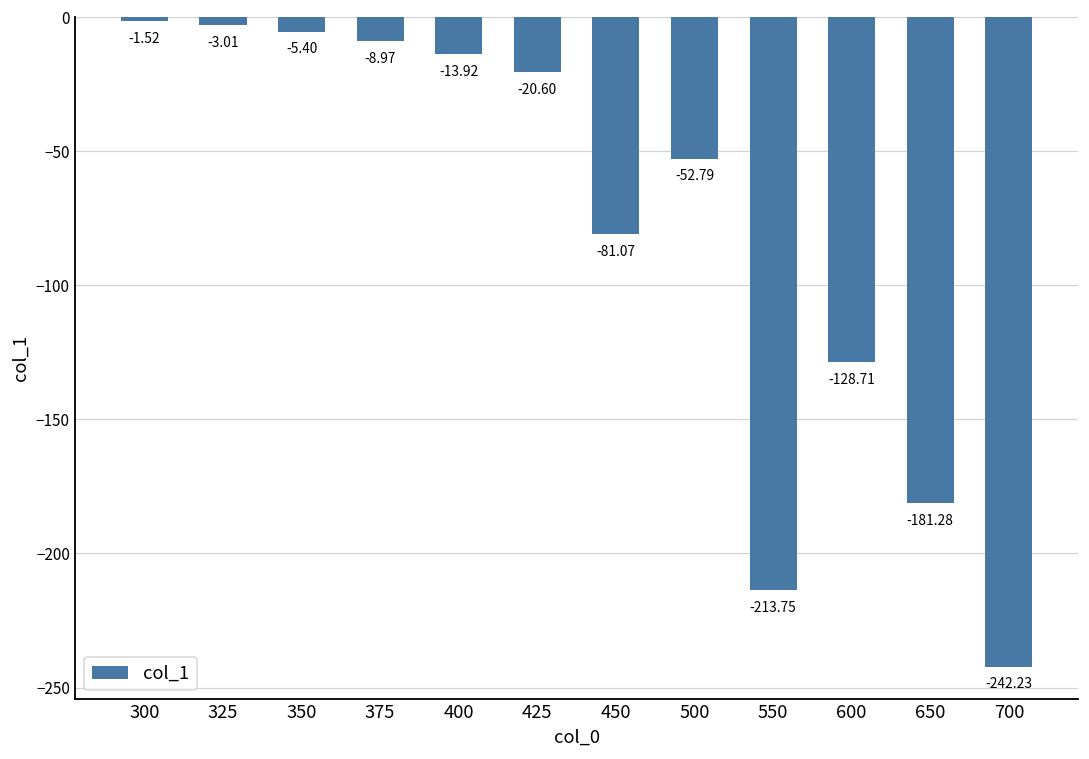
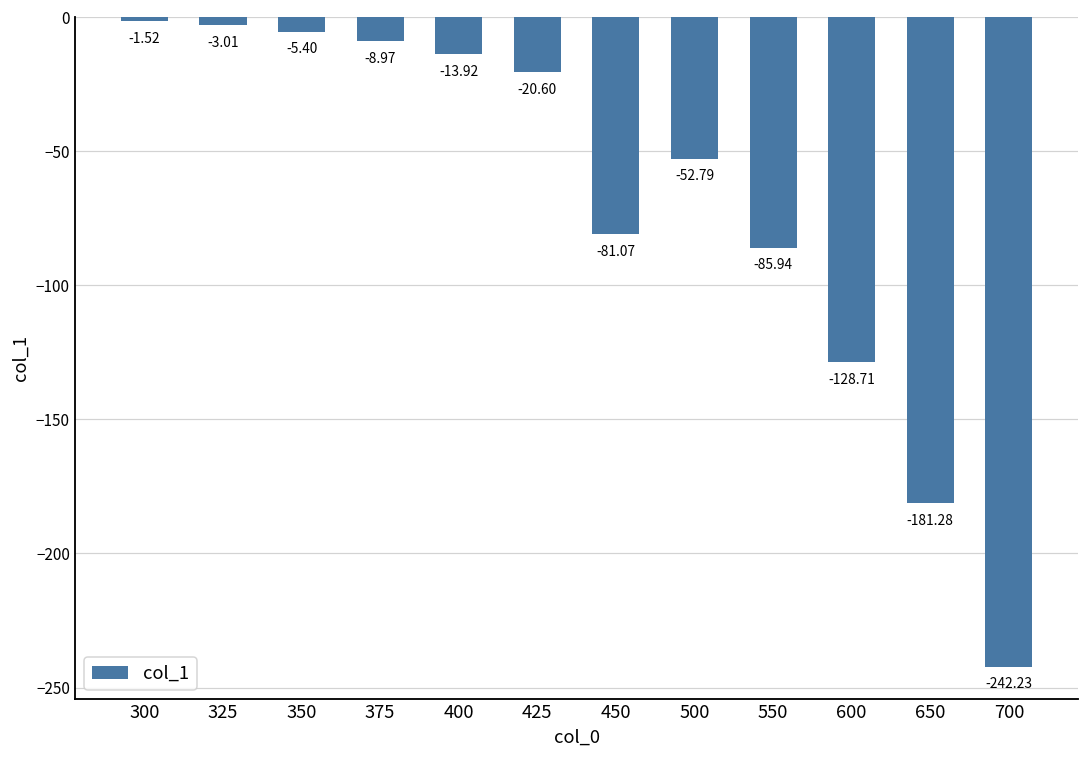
  {
    "300": -1.52,
    "325": -3.01,
    "350": -5.40,
    "375": -8.97,
    "400": -13.92,
    "425": -20.60,
    "450": -81.07,
    "500": -52.79,
-   "550": -213.75,
+   "550": -85.94,
    "600": -128.71,
    "650": -181.28,
    "700": -242.23
  }
